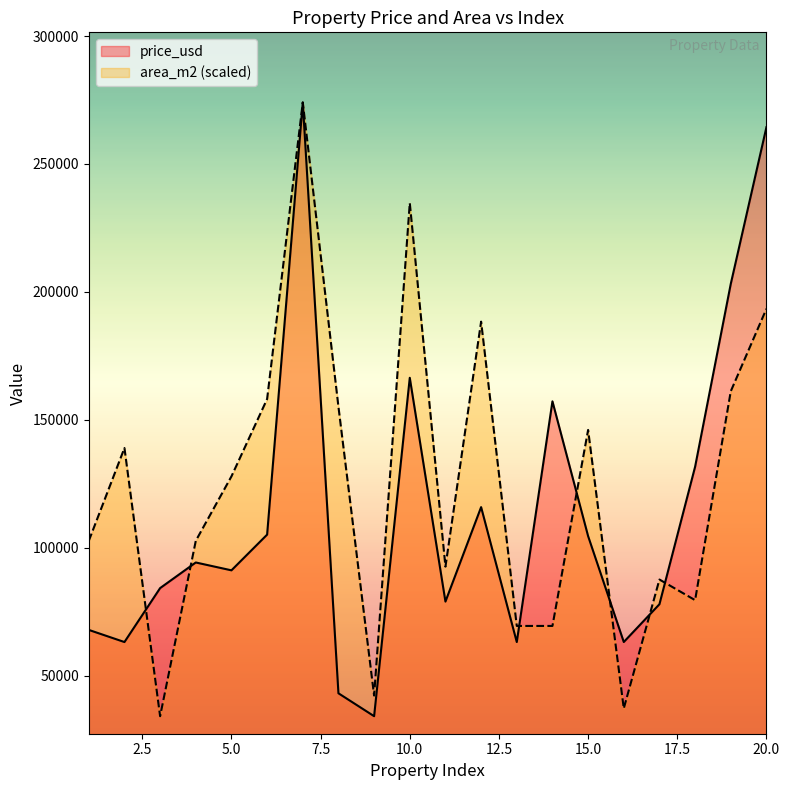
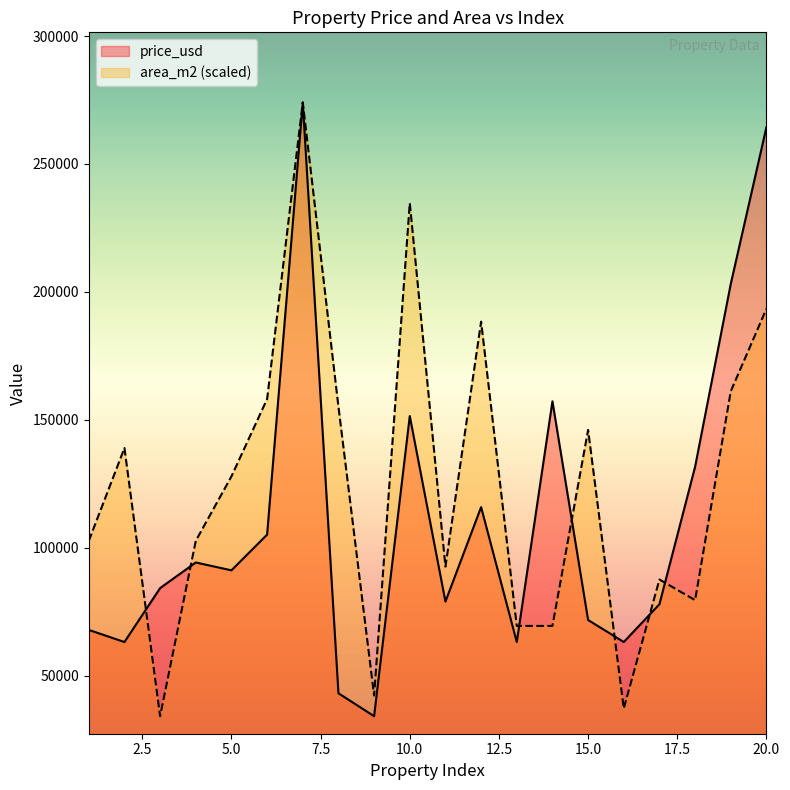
  {
    "price_usd": {
      "5.0": 91000,
-     "10.0": 166000,
-     "15.0": 105000,
+     "10.0": 152000,
+     "15.0": 72000,
      "20.0": 264000
    },
    "area_m2 (scaled)": {
      "5.0": 128000,
      "10.0": 235000,
      "15.0": 146000,
      "20.0": 193000
    }
  }
